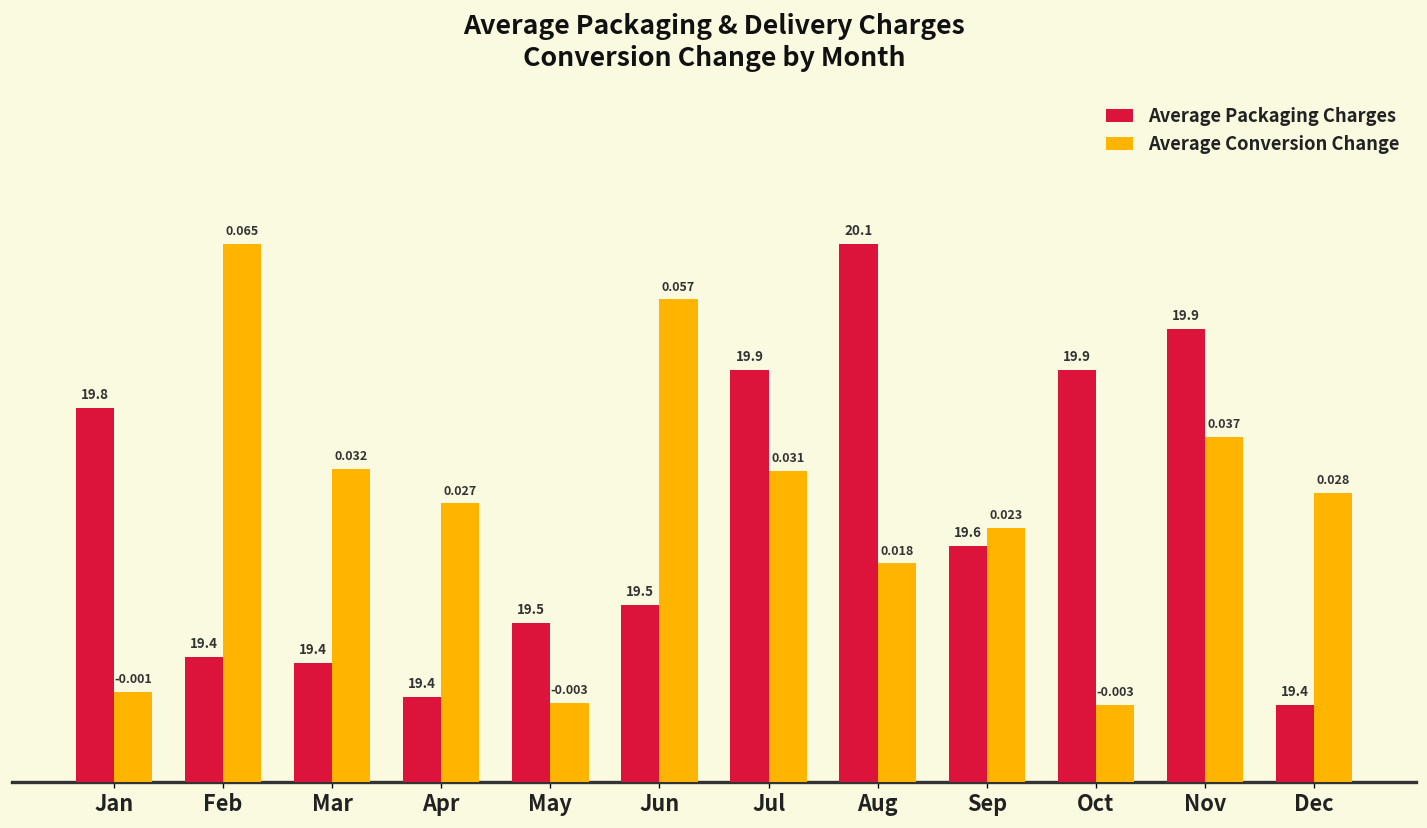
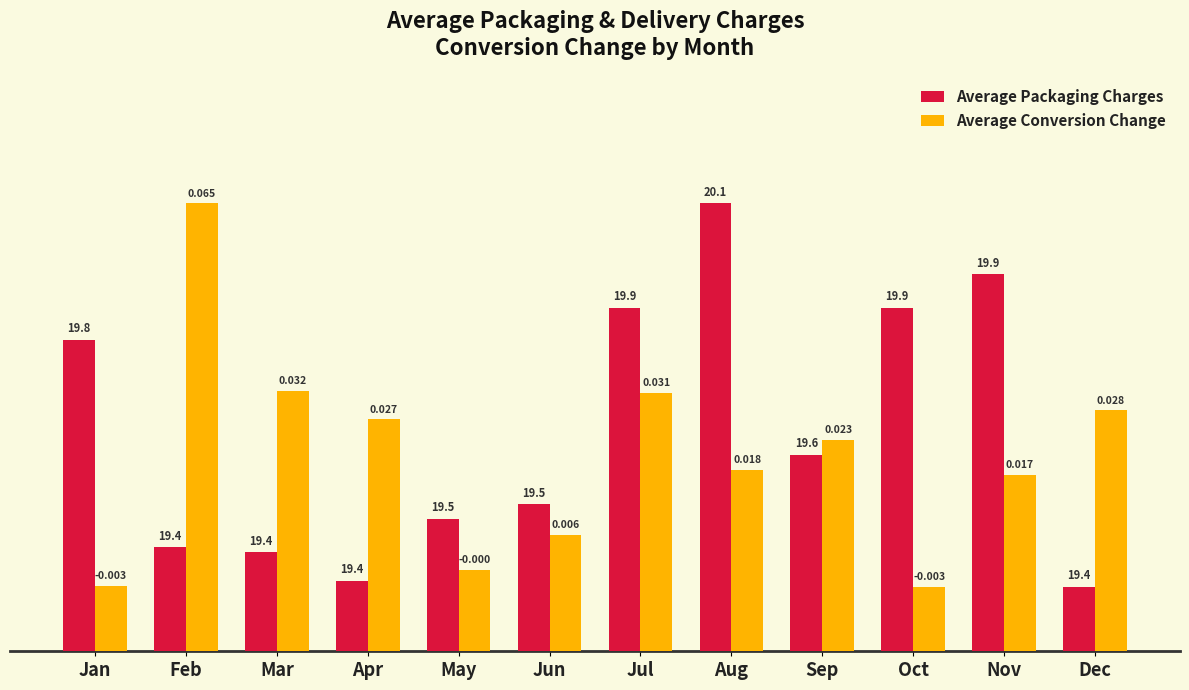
  {
    "Average Conversion Change": {
-     "Jan": -0.001,
-     "May": -0.003,
-     "Jun": 0.057,
-     "Nov": 0.037
+     "Jan": -0.003,
+     "May": -0.000,
+     "Jun": 0.006,
+     "Nov": 0.017
    }
  }
